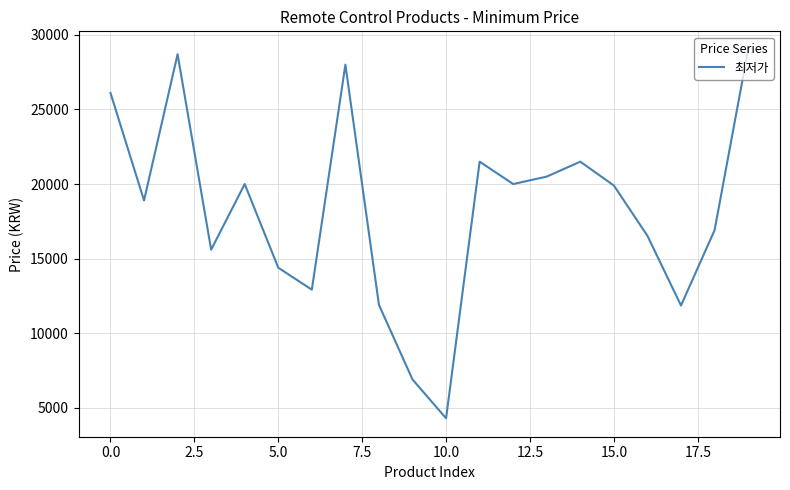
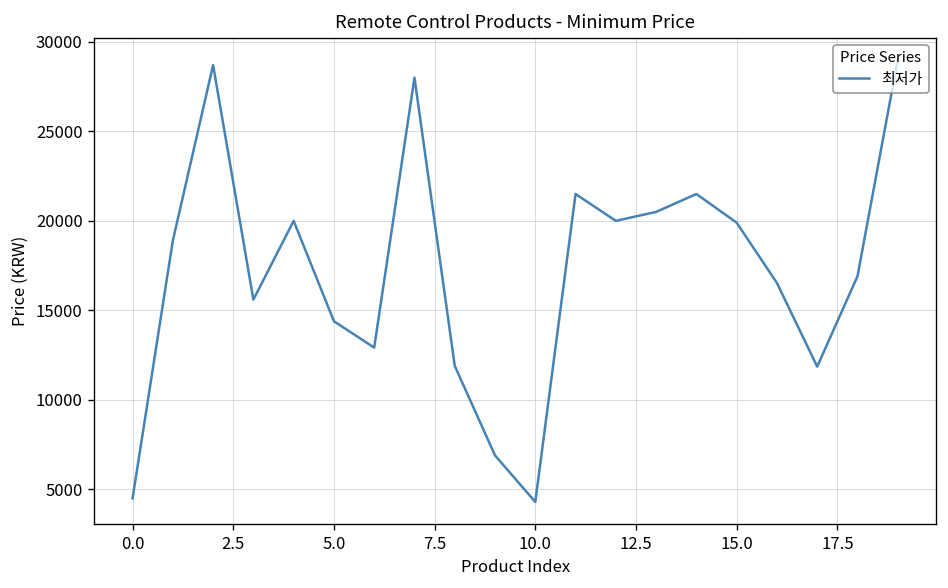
  {
-   "0.0": 26100,
+   "0.0": 4500,
    "5.0": 14400,
    "10.0": 4300,
    "15.0": 19900
  }
